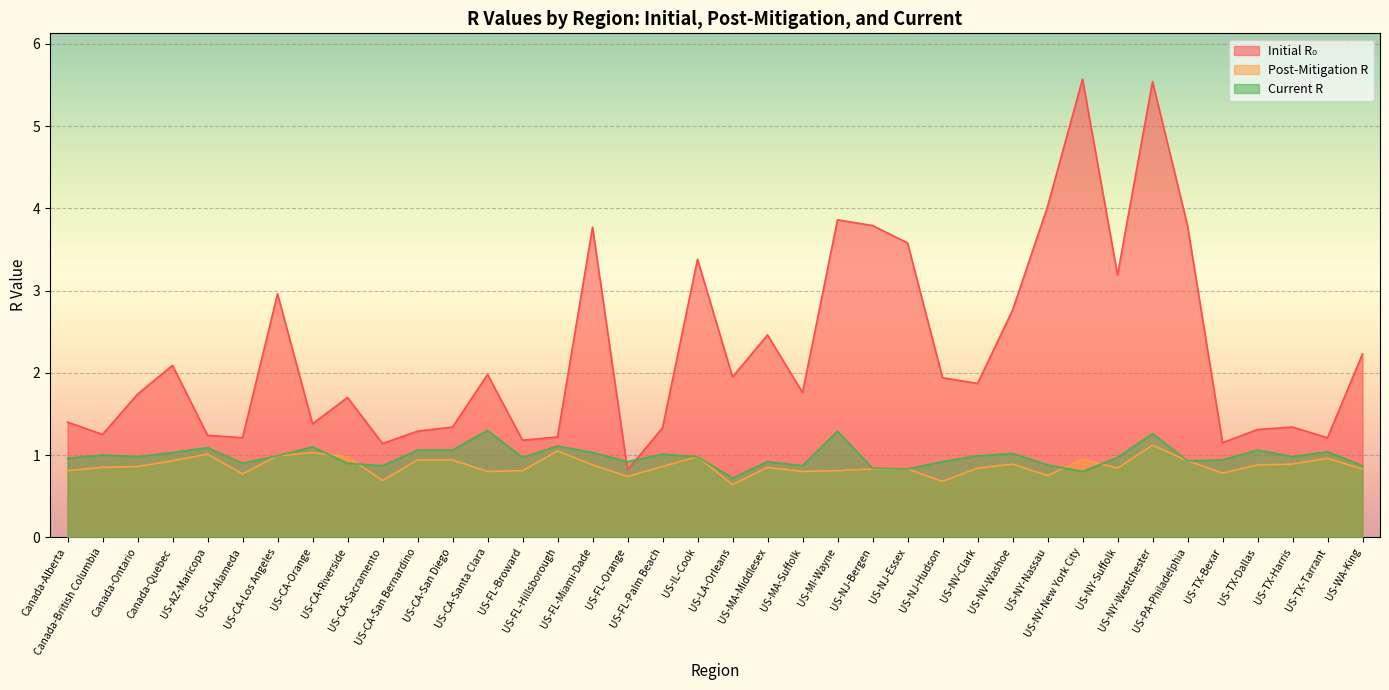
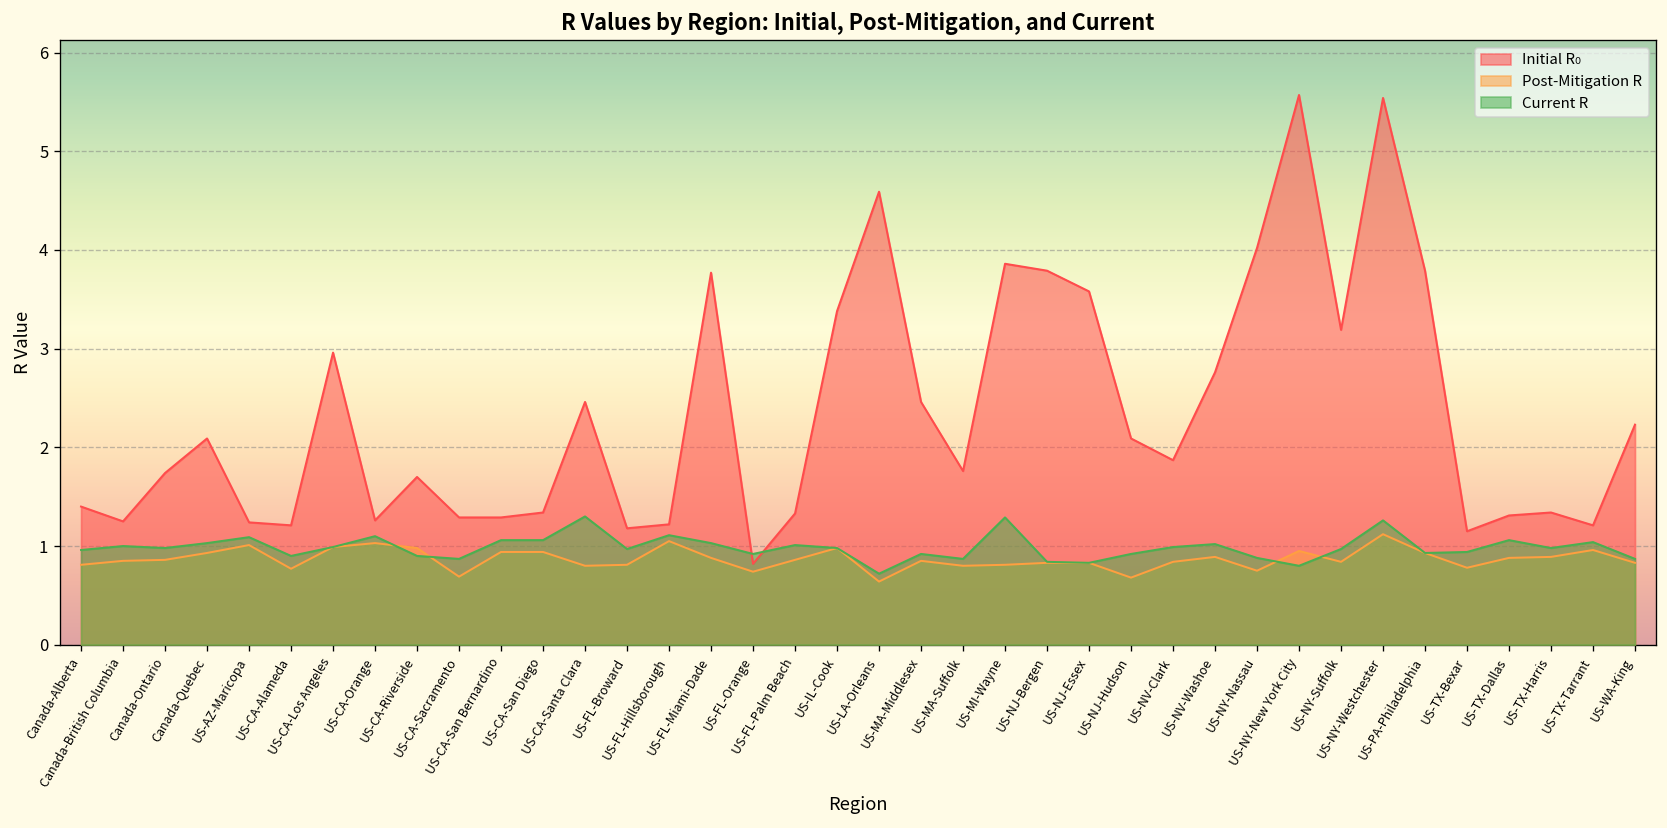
  {
    "Initial R₀": {
      "Canada-Alberta": 1.4,
      "Canada-British Columbia": 1.3,
      "Canada-Ontario": 1.7,
      "Canada-Quebec": 2.1,
      "US-AZ-Maricopa": 1.2,
      "US-CA-Alameda": 1.2,
      "US-CA-Los Angeles": 3.0,
-     "US-CA-Orange": 1.4,
+     "US-CA-Orange": 1.3,
      "US-CA-Riverside": 1.7,
-     "US-CA-Sacramento": 1.1,
+     "US-CA-Sacramento": 1.3,
      "US-CA-San Bernardino": 1.3,
      "US-CA-San Diego": 1.3,
-     "US-CA-Santa Clara": 2.0,
+     "US-CA-Santa Clara": 2.5,
      "US-FL-Broward": 1.2,
      "US-FL-Hillsborough": 1.2,
      "US-FL-Miami-Dade": 3.8,
      "US-FL-Orange": 0.8,
      "US-FL-Palm Beach": 1.3,
      "US-IL-Cook": 3.4,
-     "US-LA-Orleans": 2.0,
+     "US-LA-Orleans": 4.6,
      "US-MA-Middlesex": 2.5,
      "US-MA-Suffolk": 1.8,
      "US-MI-Wayne": 3.9,
      "US-NJ-Bergen": 3.8,
      "US-NJ-Essex": 3.6,
-     "US-NJ-Hudson": 1.9,
+     "US-NJ-Hudson": 2.1,
      "US-NV-Clark": 1.9,
      "US-NV-Washoe": 2.8,
      "US-NY-Nassau": 4.0,
      "US-NY-New York City": 5.6,
      "US-NY-Suffolk": 3.2,
      "US-NY-Westchester": 5.5,
      "US-PA-Philadelphia": 3.8,
      "US-TX-Bexar": 1.2,
      "US-TX-Dallas": 1.3,
      "US-TX-Harris": 1.3,
      "US-TX-Tarrant": 1.2,
      "US-WA-King": 2.2
    },
    "Post-Mitigation R": {
      "Canada-Alberta": 0.8,
      "Canada-British Columbia": 0.9,
      "Canada-Ontario": 0.9,
      "Canada-Quebec": 0.9,
      "US-AZ-Maricopa": 1.0,
      "US-CA-Alameda": 0.8,
      "US-CA-Orange": 1.0,
      "US-CA-Riverside": 1.0,
      "US-CA-Sacramento": 0.7,
      "US-CA-San Bernardino": 0.9,
      "US-CA-San Diego": 0.9,
      "US-CA-Santa Clara": 0.8,
      "US-FL-Broward": 0.8,
      "US-FL-Hillsborough": 1.1,
      "US-FL-Miami-Dade": 0.9,
      "US-FL-Orange": 0.7,
      "US-FL-Palm Beach": 0.9,
      "US-LA-Orleans": 0.6,
      "US-MA-Middlesex": 0.9,
      "US-MA-Suffolk": 0.8,
      "US-MI-Wayne": 0.8,
      "US-NJ-Hudson": 0.7,
      "US-NV-Clark": 0.8,
      "US-NV-Washoe": 0.9,
      "US-NY-Nassau": 0.8,
      "US-NY-New York City": 1.0,
      "US-NY-Suffolk": 0.8,
      "US-NY-Westchester": 1.1,
      "US-TX-Bexar": 0.8,
      "US-TX-Dallas": 0.9,
      "US-TX-Harris": 0.9,
      "US-TX-Tarrant": 1.0,
      "US-WA-King": 0.8
    },
    "Current R": {
      "Canada-Alberta": 1.0,
      "Canada-British Columbia": 1.0,
      "Canada-Ontario": 1.0,
      "Canada-Quebec": 1.0,
      "US-AZ-Maricopa": 1.1,
      "US-CA-Alameda": 0.9,
      "US-CA-Orange": 1.1,
      "US-CA-Riverside": 0.9,
      "US-CA-Sacramento": 0.9,
      "US-CA-San Bernardino": 1.1,
      "US-CA-San Diego": 1.1,
      "US-CA-Santa Clara": 1.3,
      "US-FL-Broward": 1.0,
      "US-FL-Hillsborough": 1.1,
      "US-FL-Miami-Dade": 1.0,
      "US-FL-Orange": 0.9,
      "US-FL-Palm Beach": 1.0,
      "US-LA-Orleans": 0.7,
      "US-MA-Middlesex": 0.9,
      "US-MA-Suffolk": 0.9,
      "US-MI-Wayne": 1.3,
      "US-NJ-Hudson": 0.9,
      "US-NV-Clark": 1.0,
      "US-NV-Washoe": 1.0,
      "US-NY-Nassau": 0.9,
      "US-NY-New York City": 0.8,
      "US-NY-Suffolk": 1.0,
      "US-NY-Westchester": 1.3,
      "US-TX-Bexar": 0.9,
      "US-TX-Dallas": 1.1,
      "US-TX-Harris": 1.0,
      "US-TX-Tarrant": 1.0,
      "US-WA-King": 0.9
    }
  }
